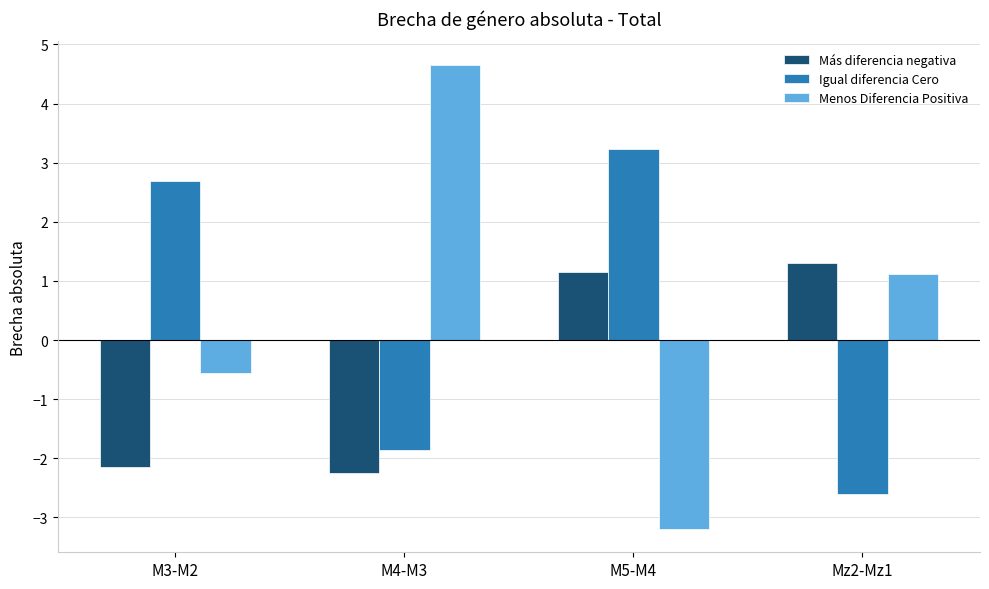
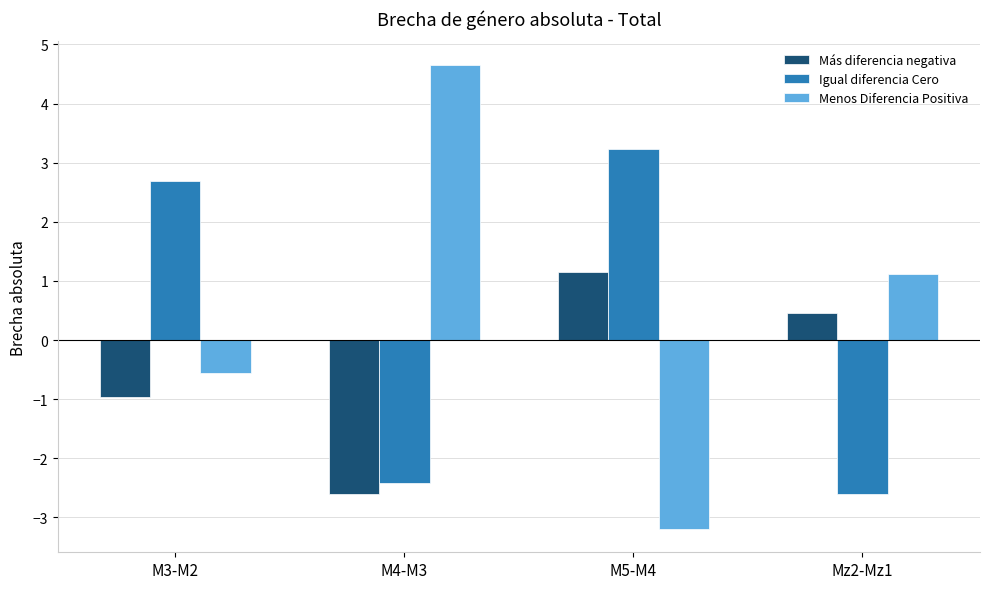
  {
    "Más diferencia negativa": {
-     "M3-M2": -2.1,
-     "M4-M3": -2.2,
+     "M3-M2": -1.0,
+     "M4-M3": -2.6,
      "M5-M4": 1.1,
-     "Mz2-Mz1": 1.3
+     "Mz2-Mz1": 0.5
    },
    "Igual diferencia Cero": {
      "M3-M2": 2.7,
-     "M4-M3": -1.9,
+     "M4-M3": -2.4,
      "M5-M4": 3.2,
      "Mz2-Mz1": -2.6
    },
    "Menos Diferencia Positiva": {
      "M3-M2": -0.6,
      "M4-M3": 4.7,
      "M5-M4": -3.2,
      "Mz2-Mz1": 1.1
    }
  }
